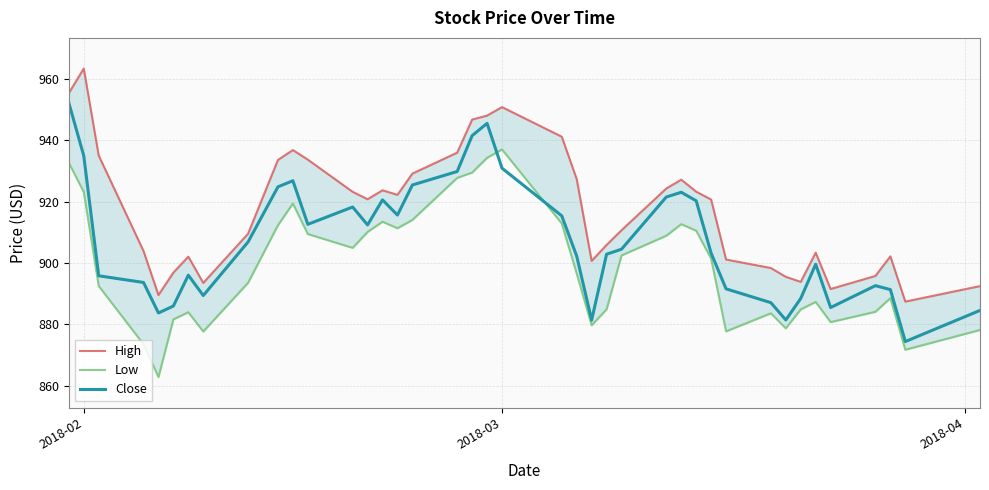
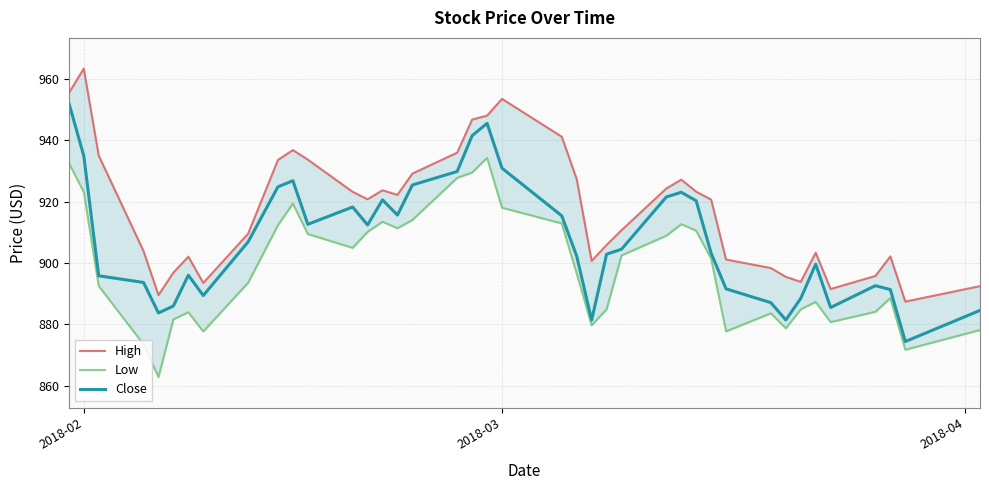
  {
    "High": {
      "2018-02": 963,
-     "2018-03": 951
+     "2018-03": 954
    },
    "Low": {
      "2018-02": 923,
-     "2018-03": 937
+     "2018-03": 918
    },
    "Close": {
      "2018-02": 935,
      "2018-03": 931
    }
  }
